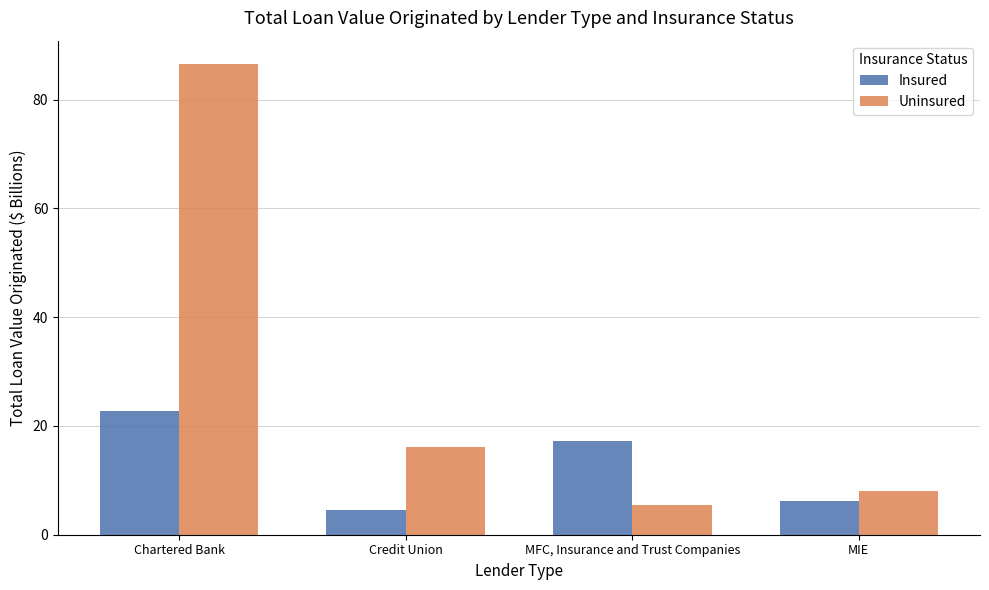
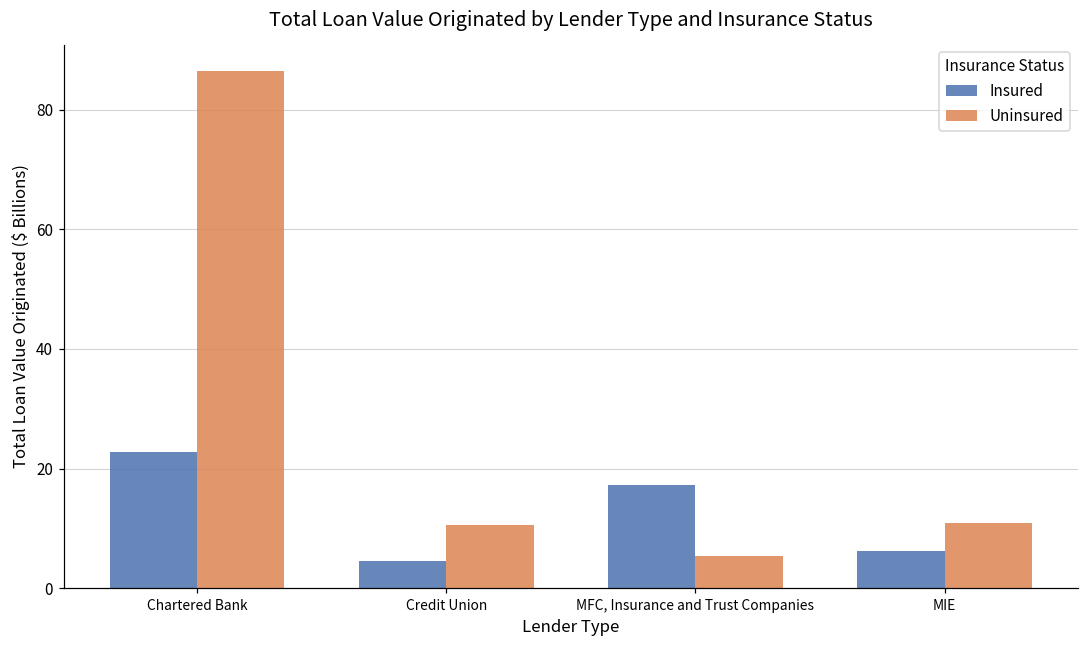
  {
    "Insured": {
      "Chartered Bank": 23,
      "Credit Union": 4,
      "MFC, Insurance and Trust Companies": 17,
      "MIE": 6
    },
    "Uninsured": {
      "Chartered Bank": 87,
-     "Credit Union": 16,
+     "Credit Union": 11,
      "MFC, Insurance and Trust Companies": 5,
-     "MIE": 8
+     "MIE": 11
    }
  }
